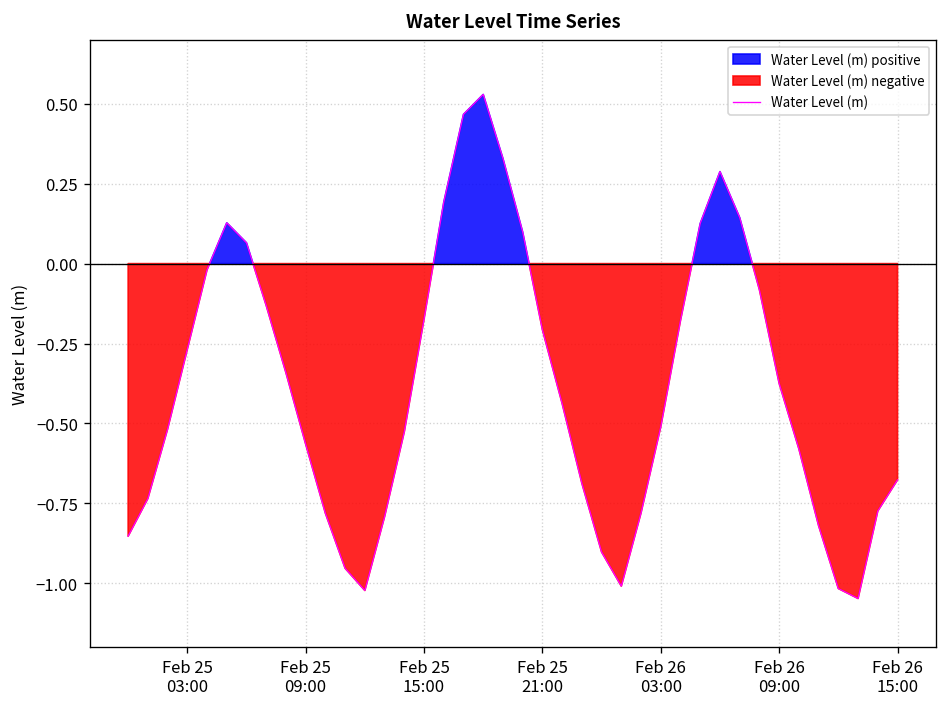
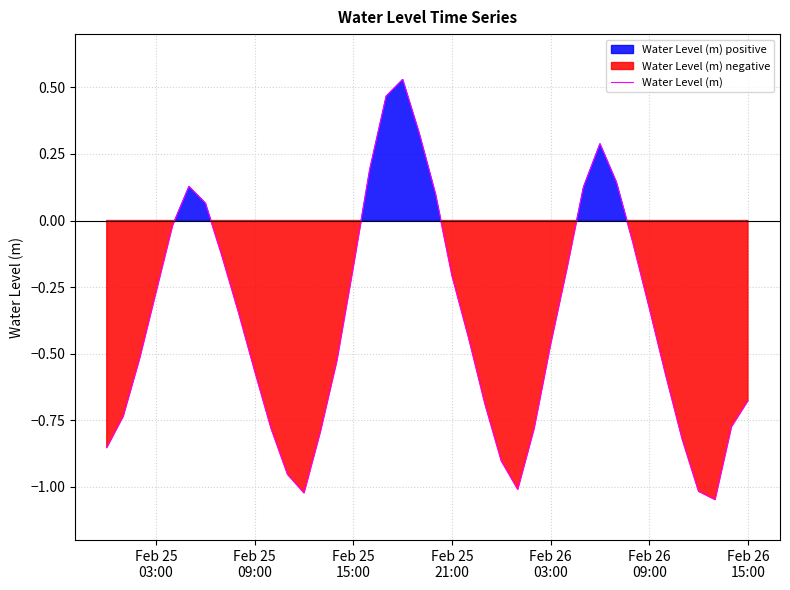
  {
    "Feb 25 03:00": -0.27,
    "Feb 25 09:00": -0.56,
    "Feb 25 15:00": -0.17,
    "Feb 25 21:00": -0.21,
-   "Feb 26 03:00": -0.51,
-   "Feb 26 09:00": -0.37,
+   "Feb 26 03:00": -0.46,
+   "Feb 26 09:00": -0.33,
    "Feb 26 15:00": -0.68
  }
